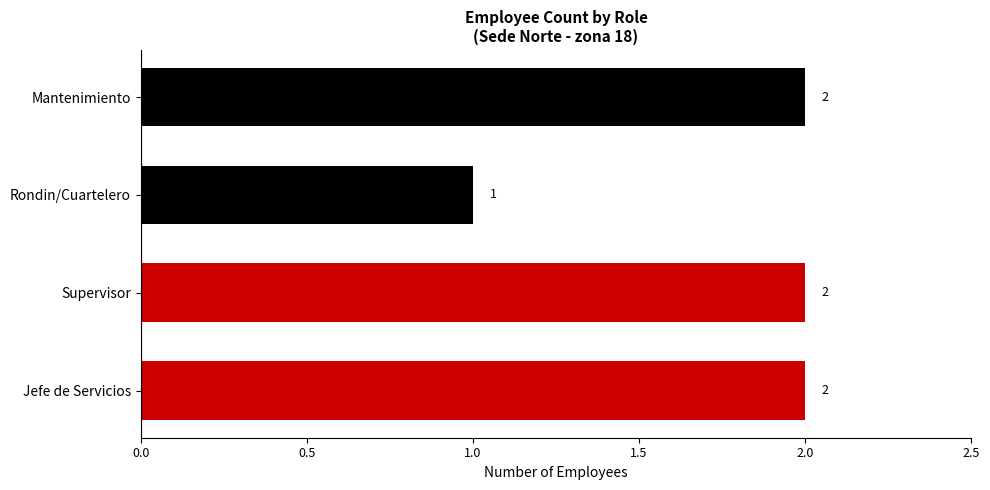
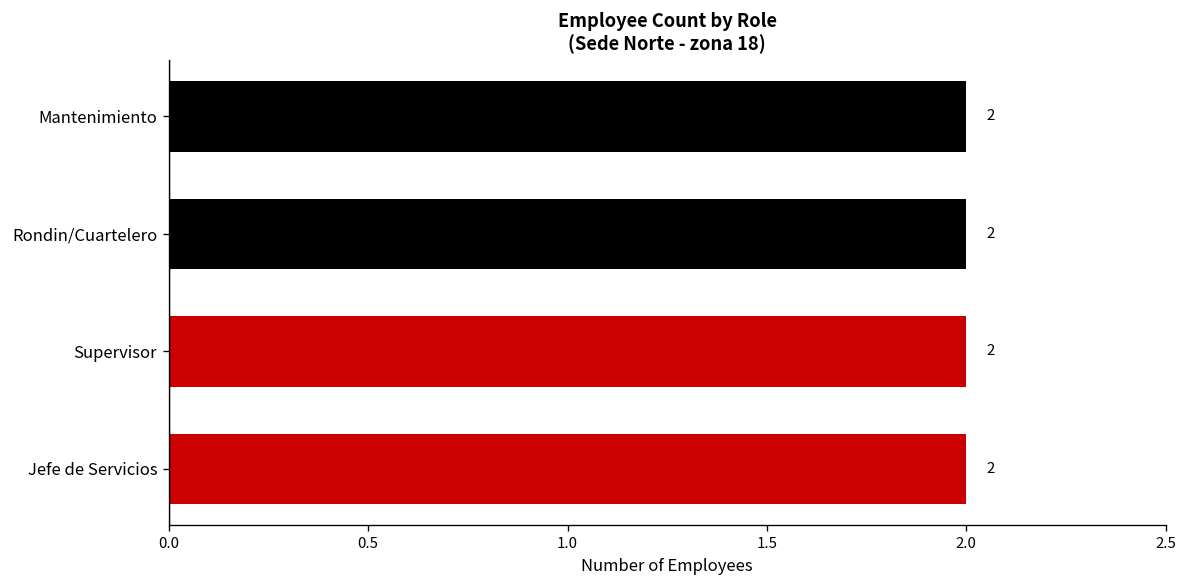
  {
    "Mantenimiento": 2,
-   "Rondin/Cuartelero": 1,
+   "Rondin/Cuartelero": 2,
    "Supervisor": 2,
    "Jefe de Servicios": 2
  }
